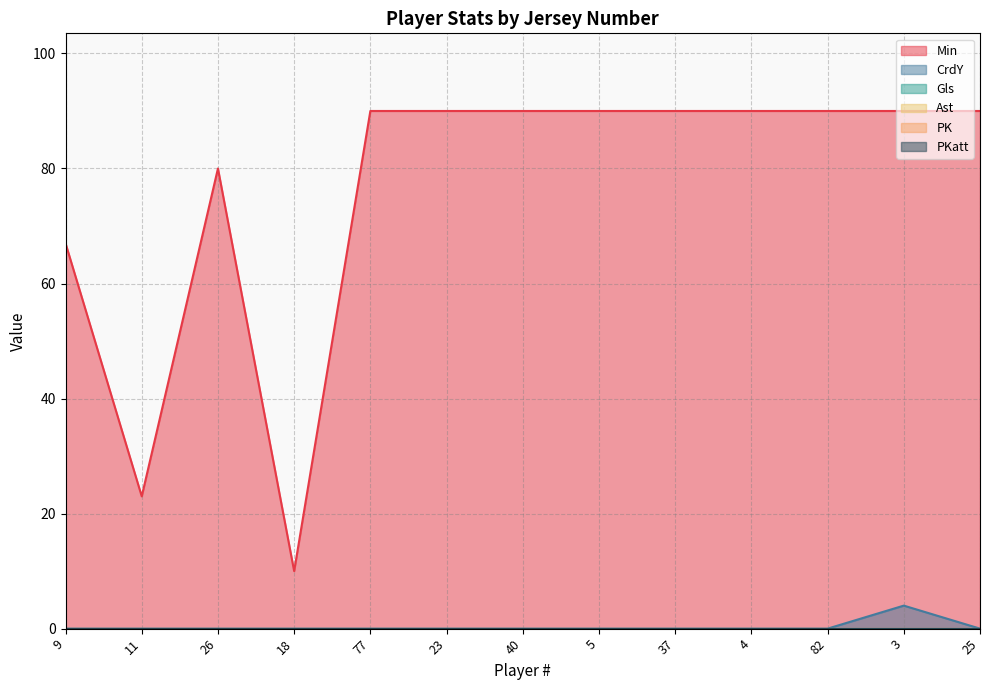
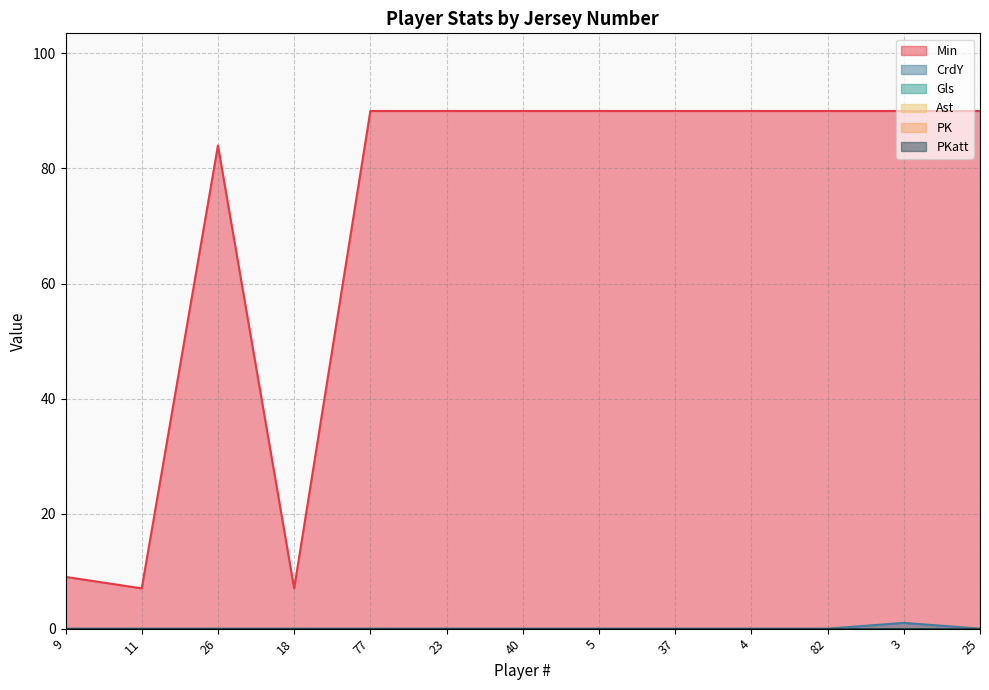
  {
    "Min": {
-     "9": 67,
-     "11": 23,
-     "26": 80,
-     "18": 10,
+     "9": 9,
+     "11": 7,
+     "26": 84,
+     "18": 7,
      "77": 90,
      "23": 90,
      "40": 90,
      "5": 90,
      "37": 90,
      "4": 90,
      "82": 90,
      "25": 90
    },
    "CrdY": {
-     "3": 4
+     "3": 1
    },
    "PKatt": {
      "3": 0
    }
  }
